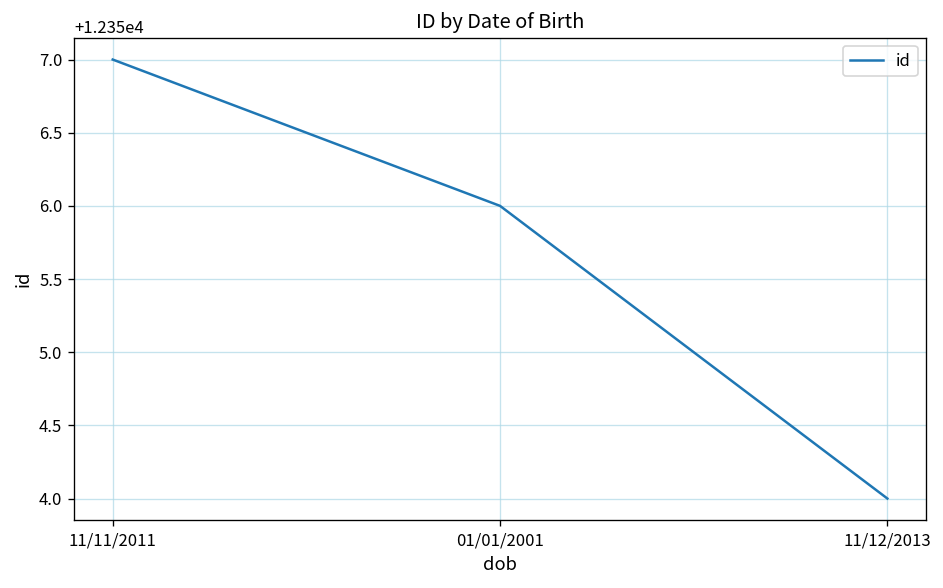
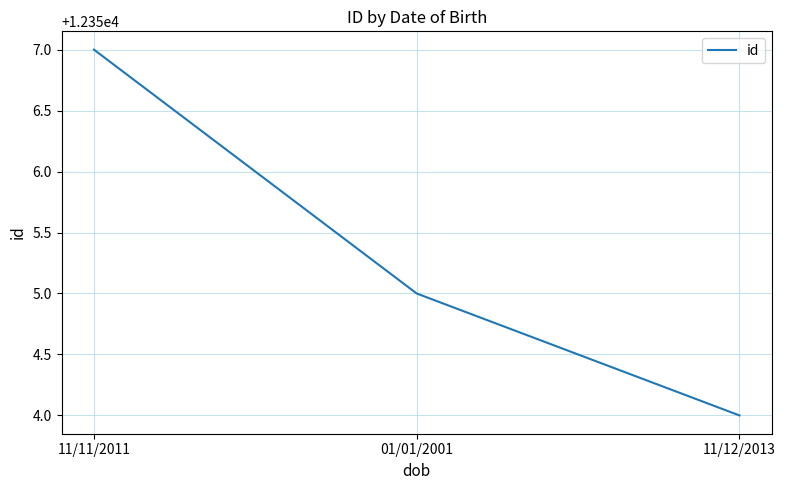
  {
    "11/11/2011": 12357,
-   "01/01/2001": 12356,
+   "01/01/2001": 12355,
    "11/12/2013": 12354
  }
